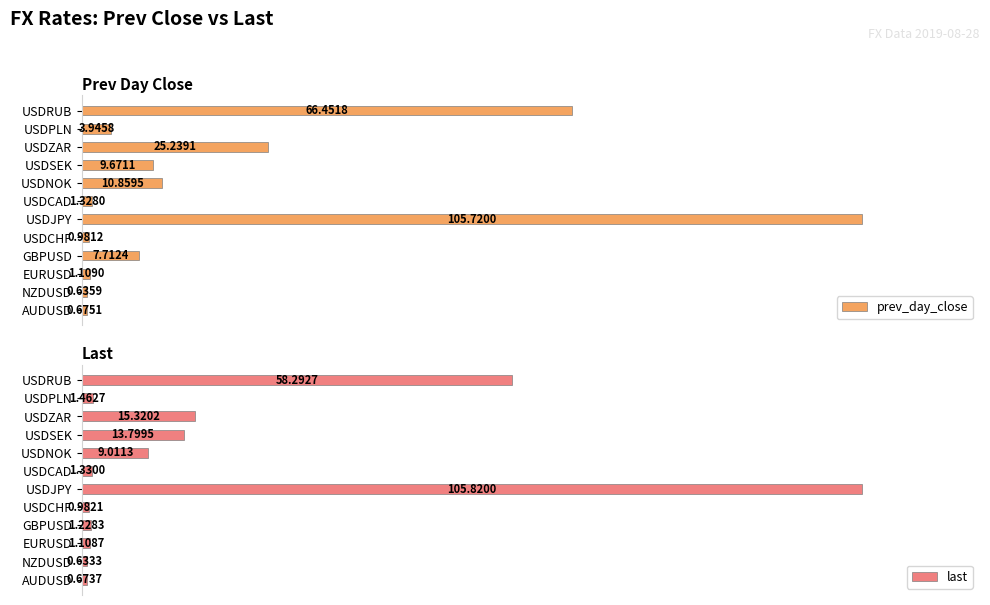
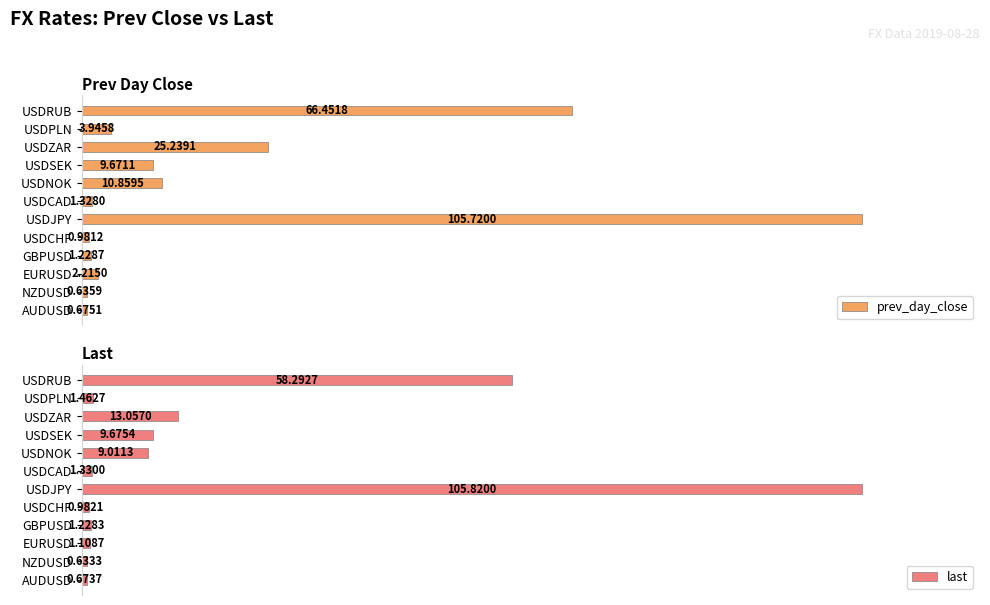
  {
    "Prev Day Close": {
-     "GBPUSD": 7.7124,
-     "EURUSD": 1.1090
+     "GBPUSD": 1.2287,
+     "EURUSD": 2.2150
    },
    "Last": {
-     "USDZAR": 15.3202,
-     "USDSEK": 13.7995
+     "USDZAR": 13.0570,
+     "USDSEK": 9.6754
    }
  }
